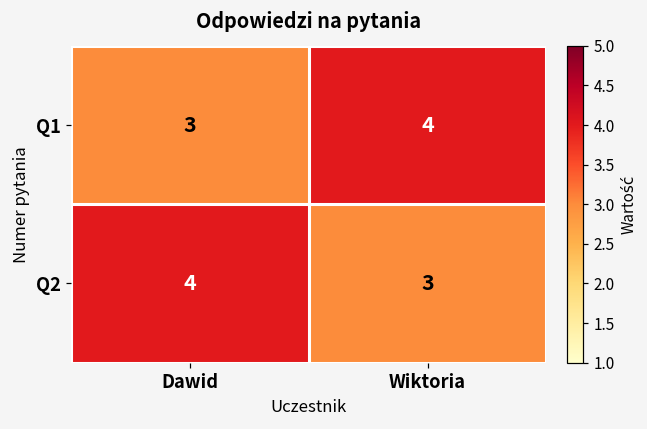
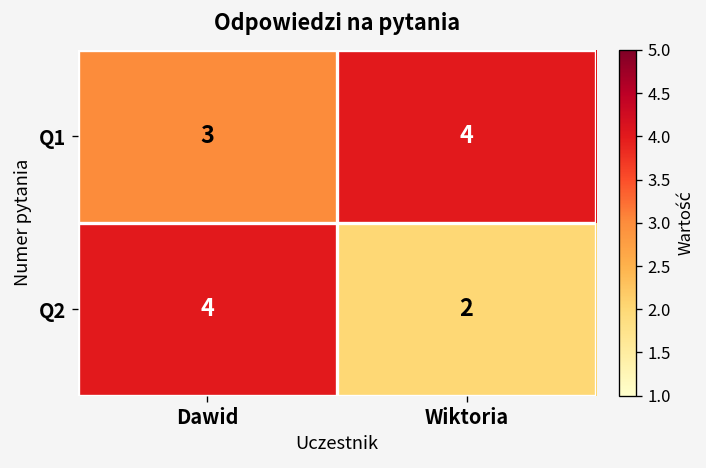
  {
    "Q1": {
      "Dawid": 3,
      "Wiktoria": 4
    },
    "Q2": {
      "Dawid": 4,
-     "Wiktoria": 3
+     "Wiktoria": 2
    }
  }
